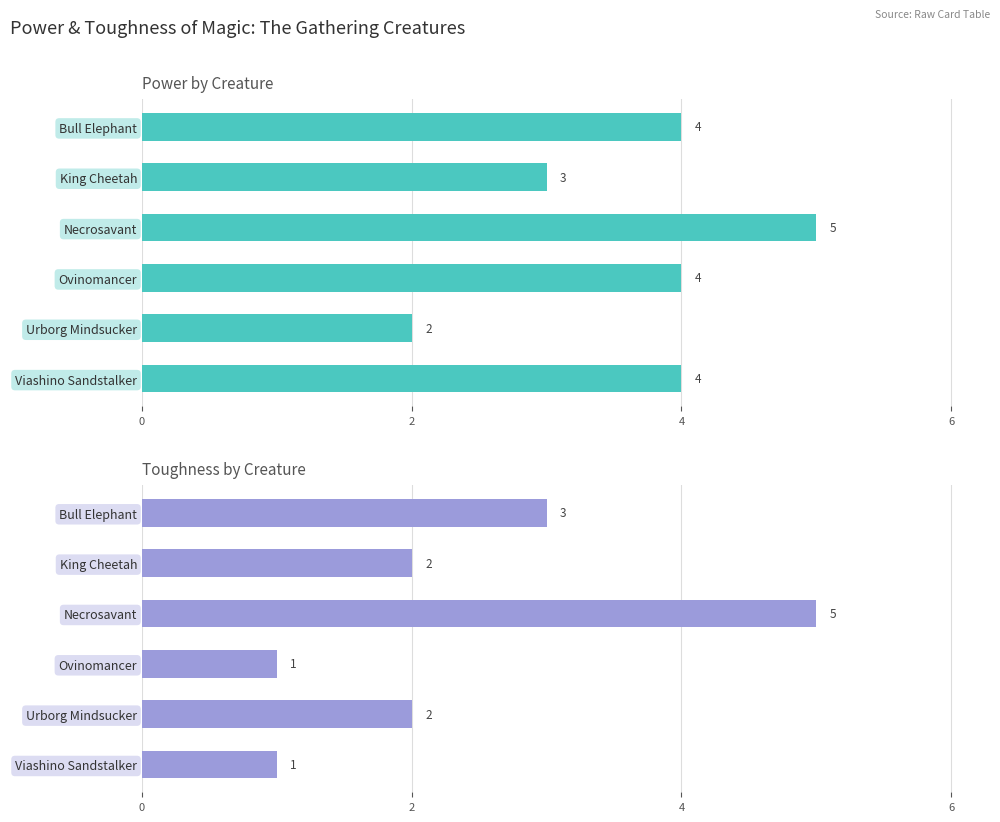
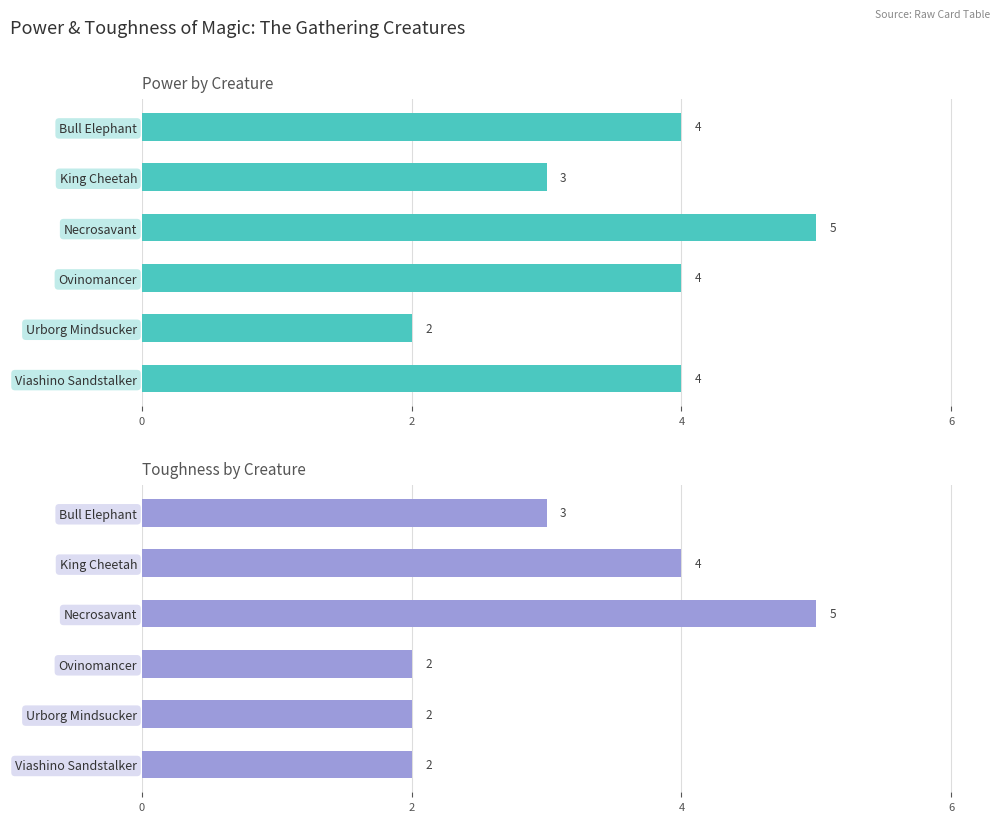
  {
    "Power by Creature": {
      "Bull Elephant": 4,
      "King Cheetah": 3,
      "Necrosavant": 5,
      "Ovinomancer": 4,
      "Urborg Mindsucker": 2,
      "Viashino Sandstalker": 4
    },
    "Toughness by Creature": {
      "Bull Elephant": 3,
-     "King Cheetah": 2,
+     "King Cheetah": 4,
      "Necrosavant": 5,
-     "Ovinomancer": 1,
+     "Ovinomancer": 2,
      "Urborg Mindsucker": 2,
-     "Viashino Sandstalker": 1
+     "Viashino Sandstalker": 2
    }
  }
